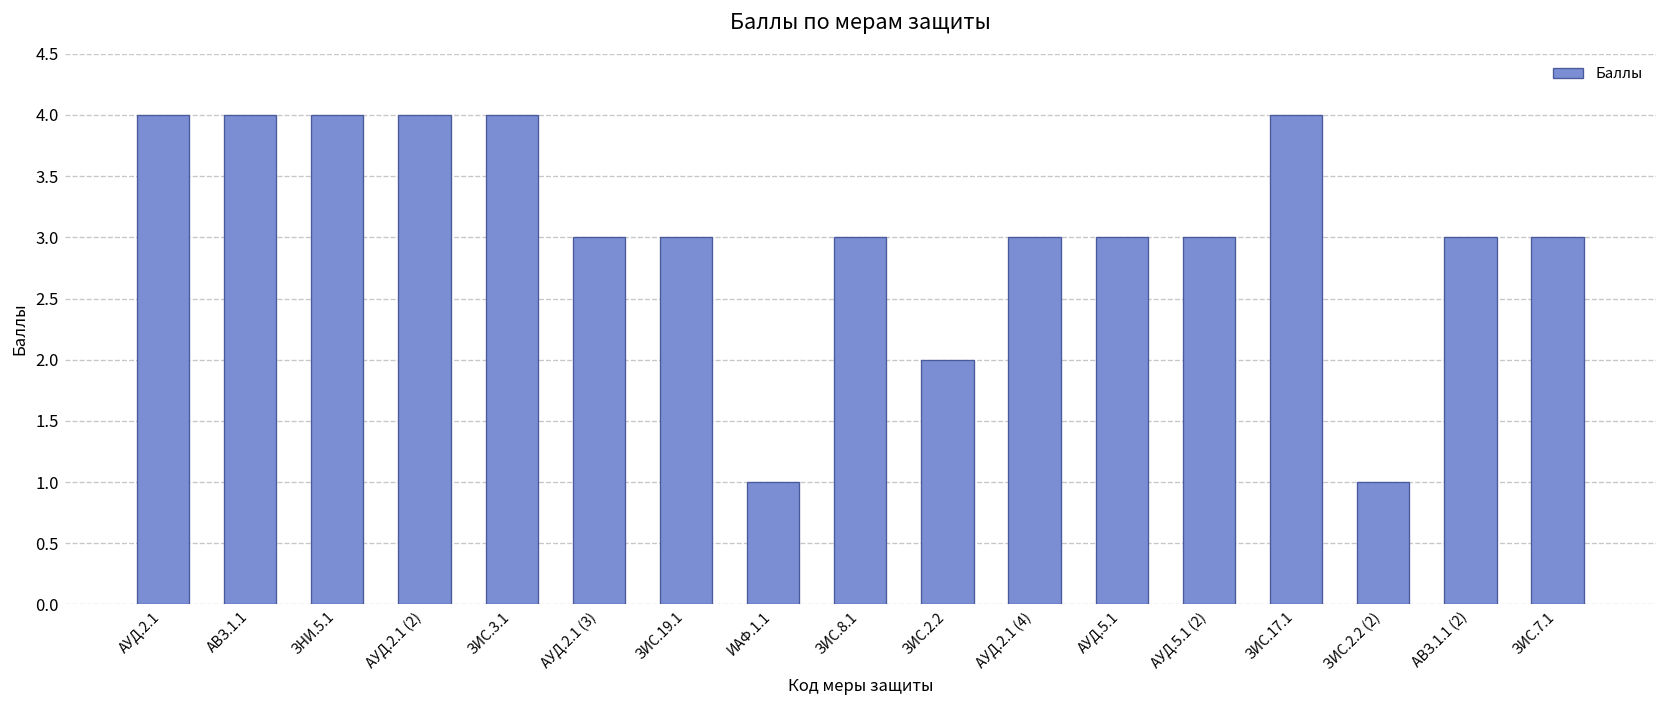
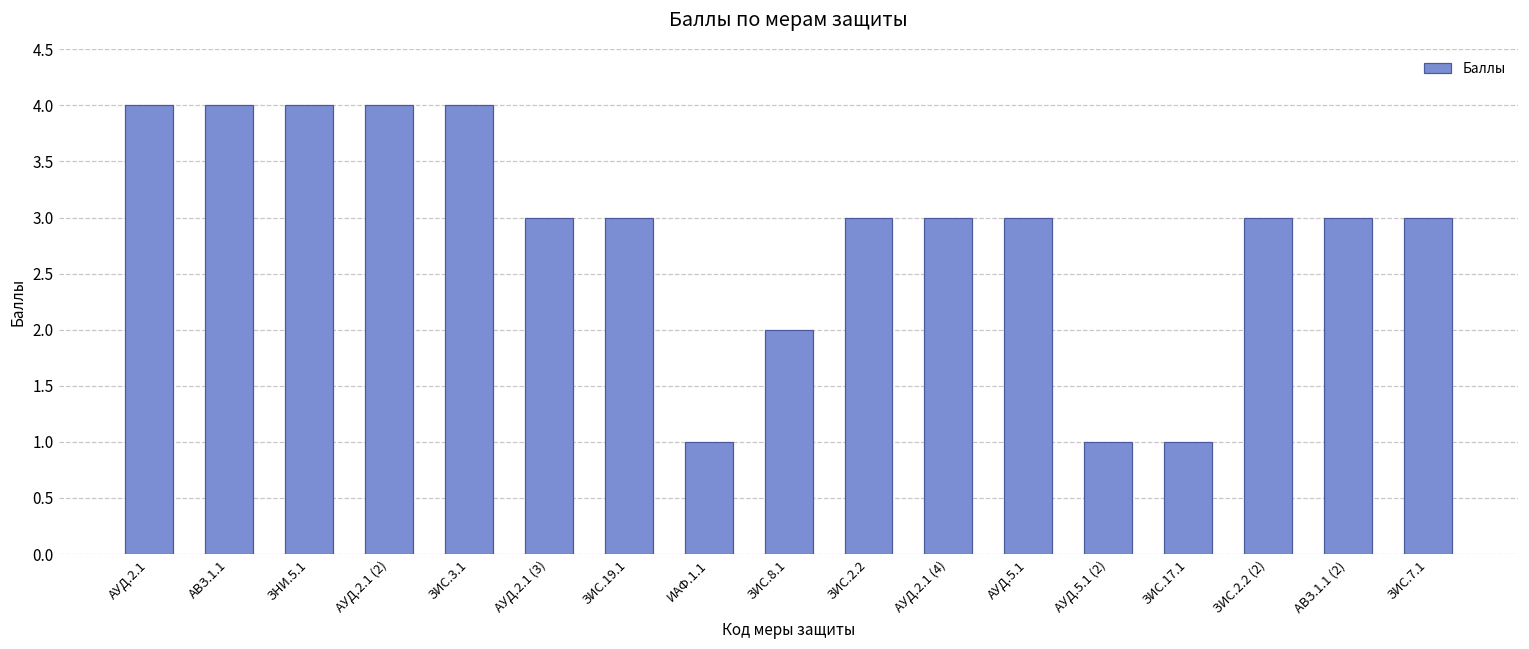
  {
    "АУД.2.1": 4,
    "АВЗ.1.1": 4,
    "ЗНИ.5.1": 4,
    "АУД.2.1 (2)": 4,
    "ЗИС.3.1": 4,
    "АУД.2.1 (3)": 3,
    "ЗИС.19.1": 3,
    "ИАФ.1.1": 1,
-   "ЗИС.8.1": 3,
-   "ЗИС.2.2": 2,
+   "ЗИС.8.1": 2,
+   "ЗИС.2.2": 3,
    "АУД.2.1 (4)": 3,
    "АУД.5.1": 3,
-   "АУД.5.1 (2)": 3,
-   "ЗИС.17.1": 4,
-   "ЗИС.2.2 (2)": 1,
+   "АУД.5.1 (2)": 1,
+   "ЗИС.17.1": 1,
+   "ЗИС.2.2 (2)": 3,
    "АВЗ.1.1 (2)": 3,
    "ЗИС.7.1": 3
  }
